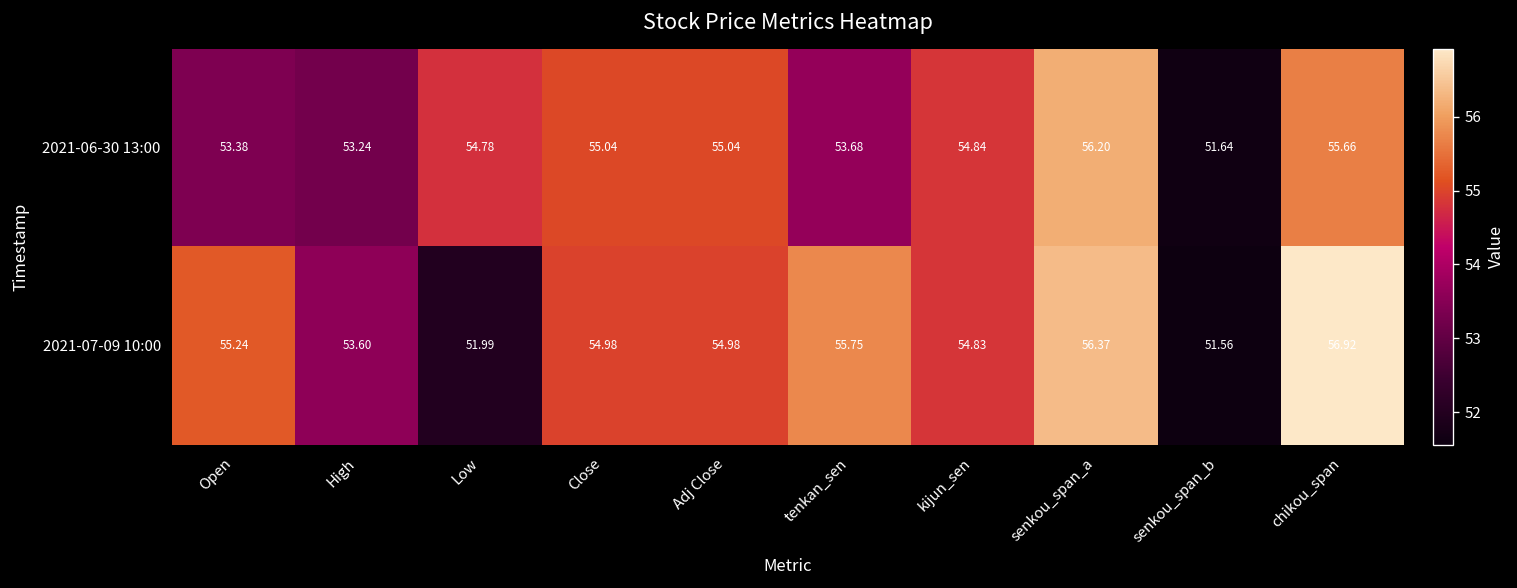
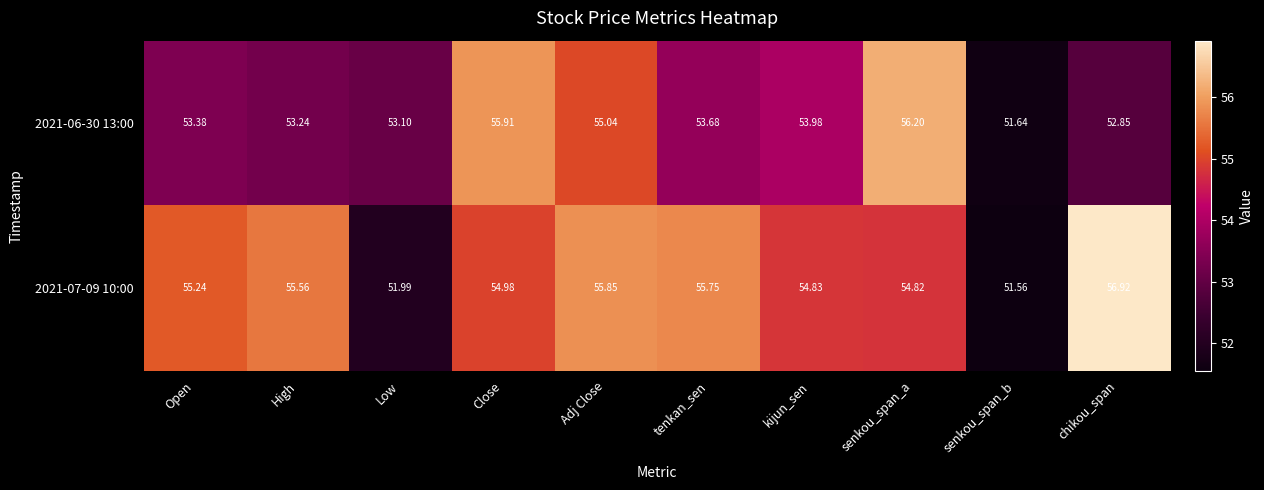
  {
    "2021-06-30 13:00": {
      "Open": 53.38,
      "High": 53.24,
-     "Low": 54.78,
-     "Close": 55.04,
+     "Low": 53.10,
+     "Close": 55.91,
      "Adj Close": 55.04,
      "tenkan_sen": 53.68,
-     "kijun_sen": 54.84,
+     "kijun_sen": 53.98,
      "senkou_span_a": 56.20,
      "senkou_span_b": 51.64,
-     "chikou_span": 55.66
+     "chikou_span": 52.85
    },
    "2021-07-09 10:00": {
      "Open": 55.24,
-     "High": 53.60,
+     "High": 55.56,
      "Low": 51.99,
      "Close": 54.98,
-     "Adj Close": 54.98,
+     "Adj Close": 55.85,
      "tenkan_sen": 55.75,
      "kijun_sen": 54.83,
-     "senkou_span_a": 56.37,
+     "senkou_span_a": 54.82,
      "senkou_span_b": 51.56,
      "chikou_span": 56.92
    }
  }
